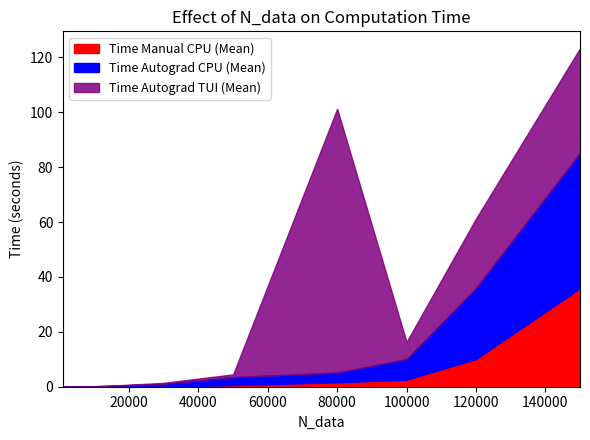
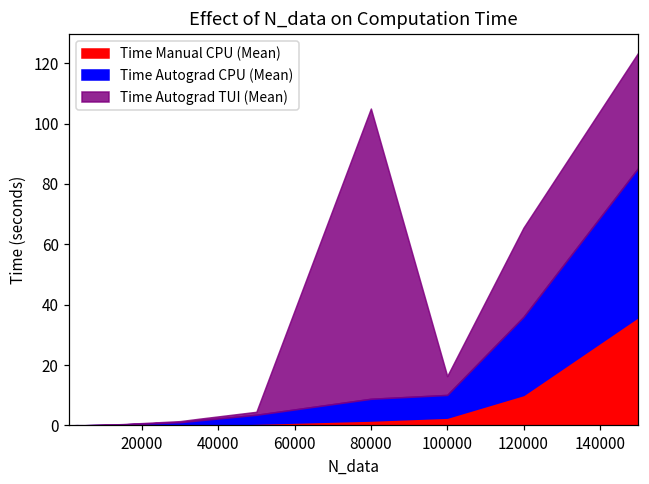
  {
    "Time Autograd CPU (Mean)": {
-     "80000": 4,
+     "80000": 7,
      "100000": 8,
      "120000": 26
    },
    "Time Autograd TUI (Mean)": {
      "80000": 96,
      "100000": 6,
-     "120000": 25
+     "120000": 30
    }
  }
